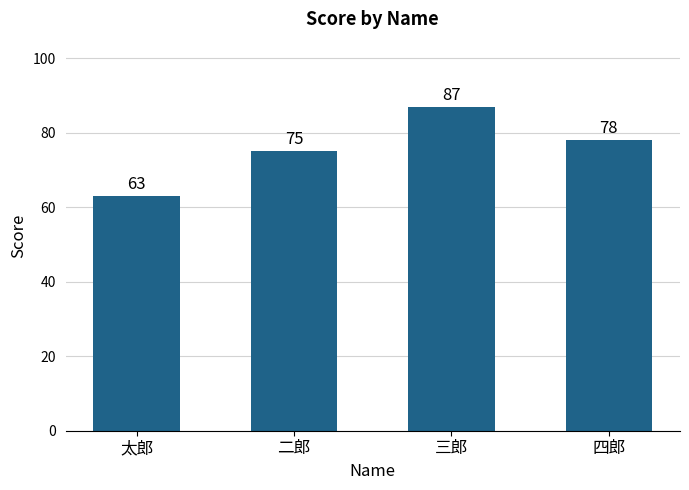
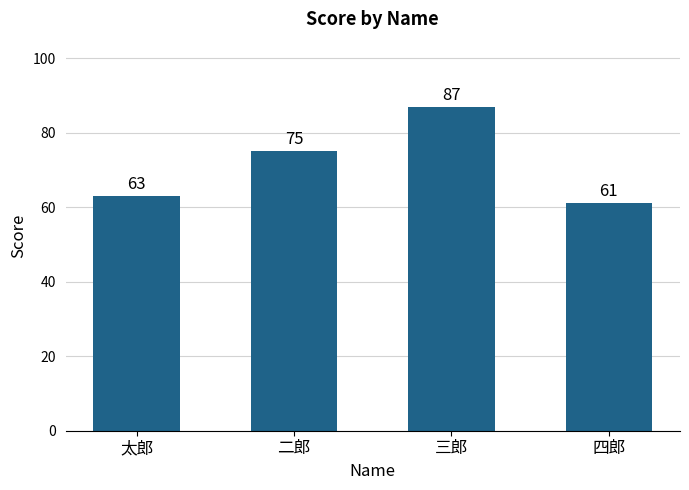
  {
    "太郎": 63,
    "二郎": 75,
    "三郎": 87,
-   "四郎": 78
+   "四郎": 61
  }
